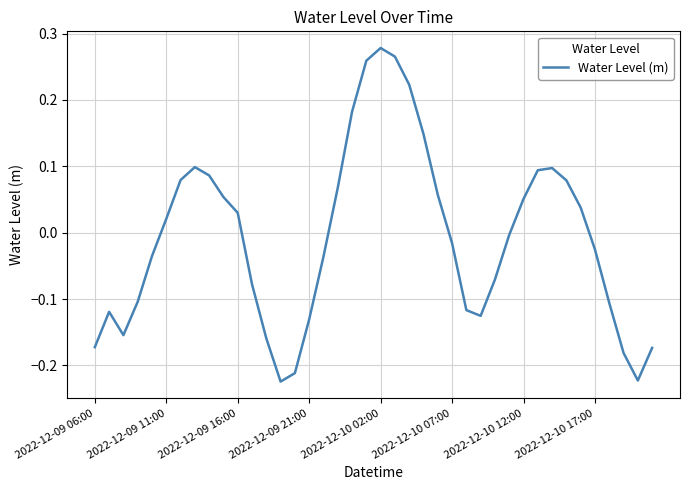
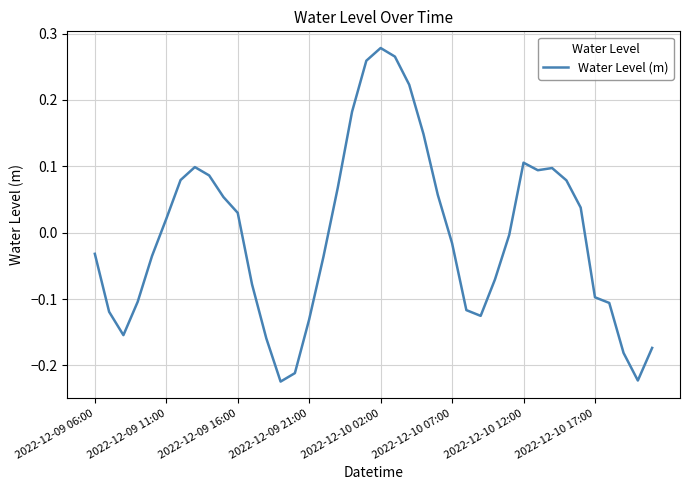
  {
-   "2022-12-09 06:00": -0.17,
+   "2022-12-09 06:00": -0.03,
    "2022-12-09 11:00": 0.02,
    "2022-12-09 16:00": 0.03,
    "2022-12-09 21:00": -0.13,
    "2022-12-10 02:00": 0.28,
    "2022-12-10 07:00": -0.02,
-   "2022-12-10 12:00": 0.05,
-   "2022-12-10 17:00": -0.03
+   "2022-12-10 12:00": 0.11,
+   "2022-12-10 17:00": -0.10
  }
